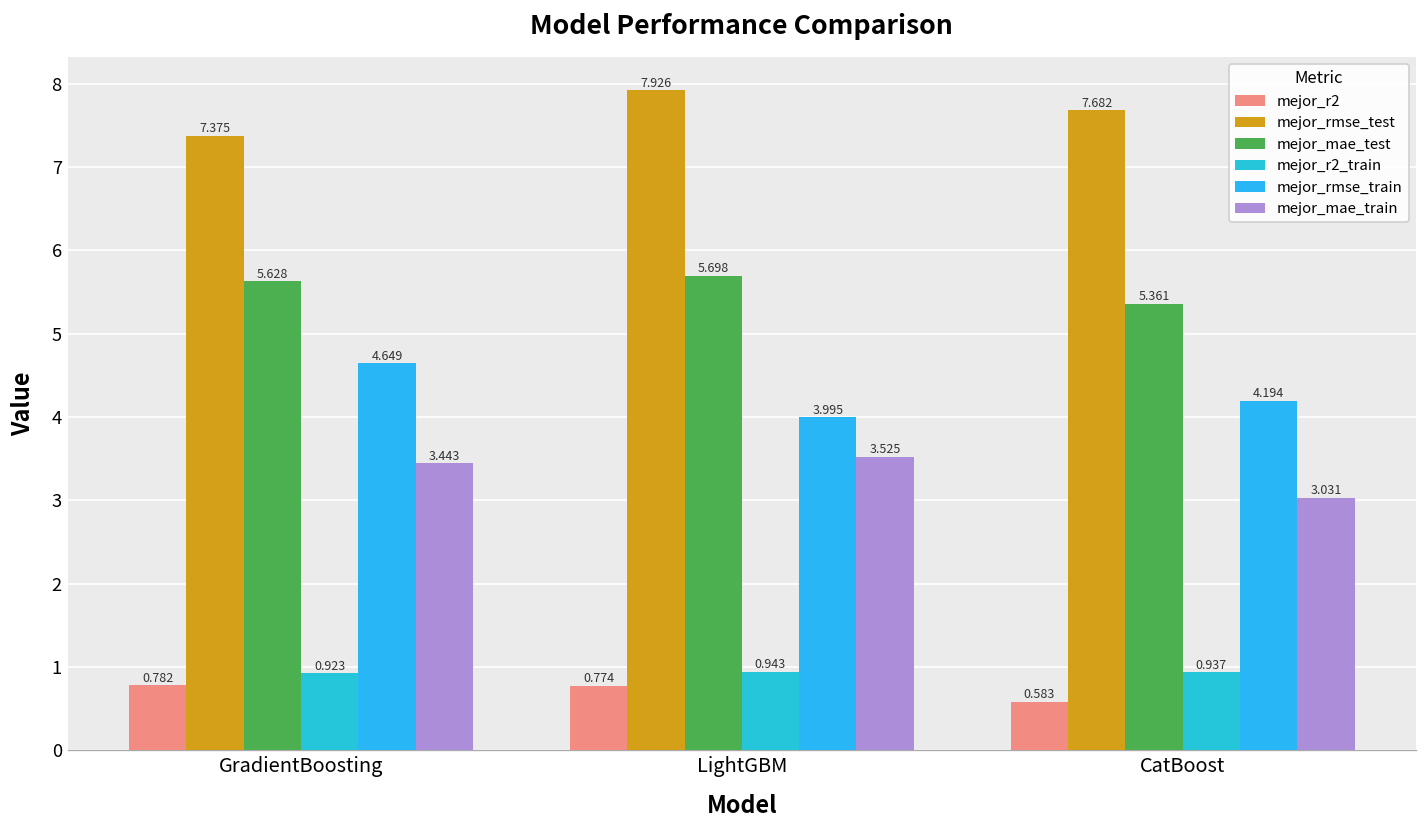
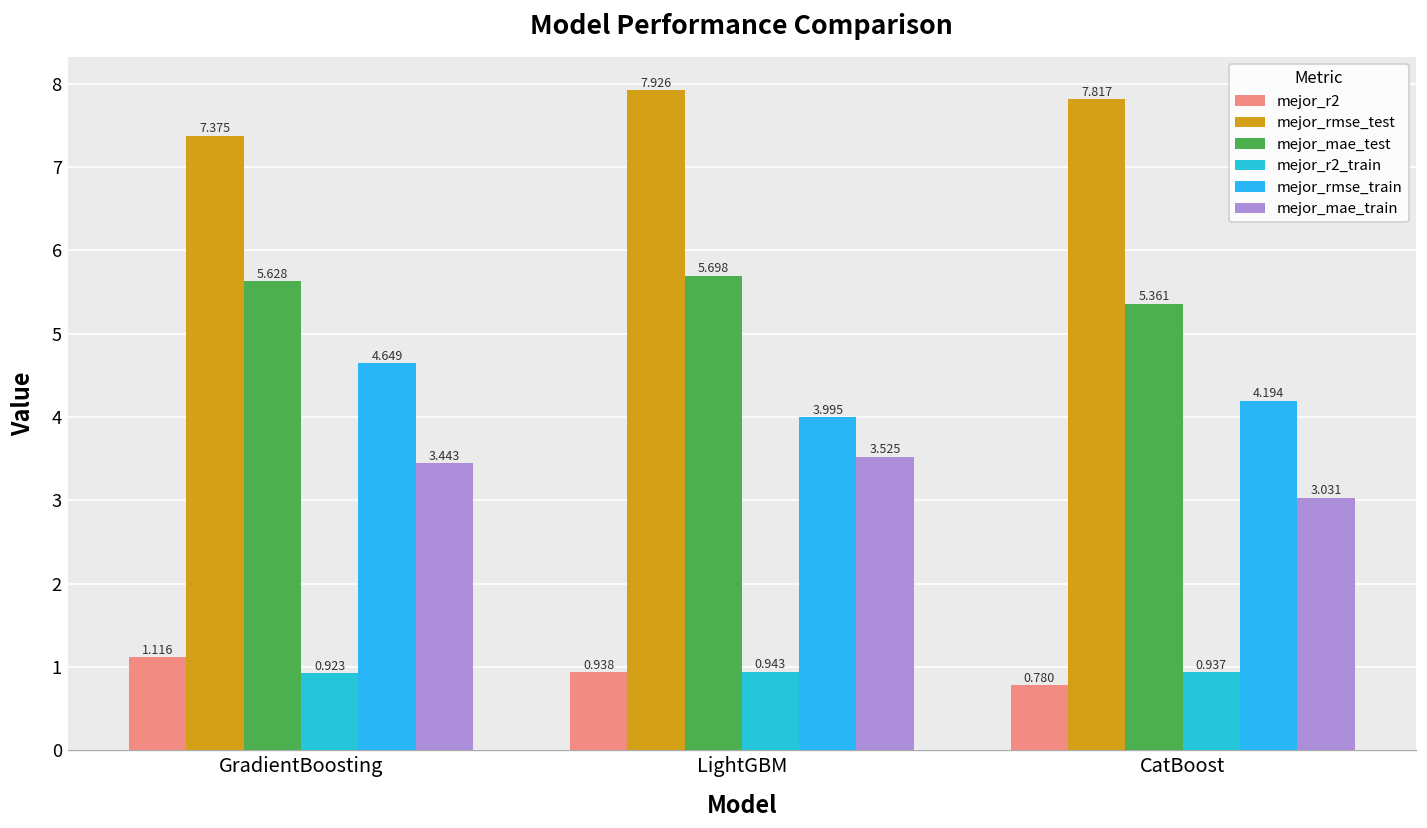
  {
    "mejor_r2": {
-     "GradientBoosting": 0.782,
-     "LightGBM": 0.774,
-     "CatBoost": 0.583
+     "GradientBoosting": 1.116,
+     "LightGBM": 0.938,
+     "CatBoost": 0.780
    },
    "mejor_rmse_test": {
      "GradientBoosting": 7.375,
      "LightGBM": 7.926,
-     "CatBoost": 7.682
+     "CatBoost": 7.817
    },
    "mejor_mae_test": {
      "GradientBoosting": 5.628,
      "LightGBM": 5.698,
      "CatBoost": 5.361
    },
    "mejor_mae_train": {
      "GradientBoosting": 3.443,
      "LightGBM": 3.525,
      "CatBoost": 3.031
    }
  }
